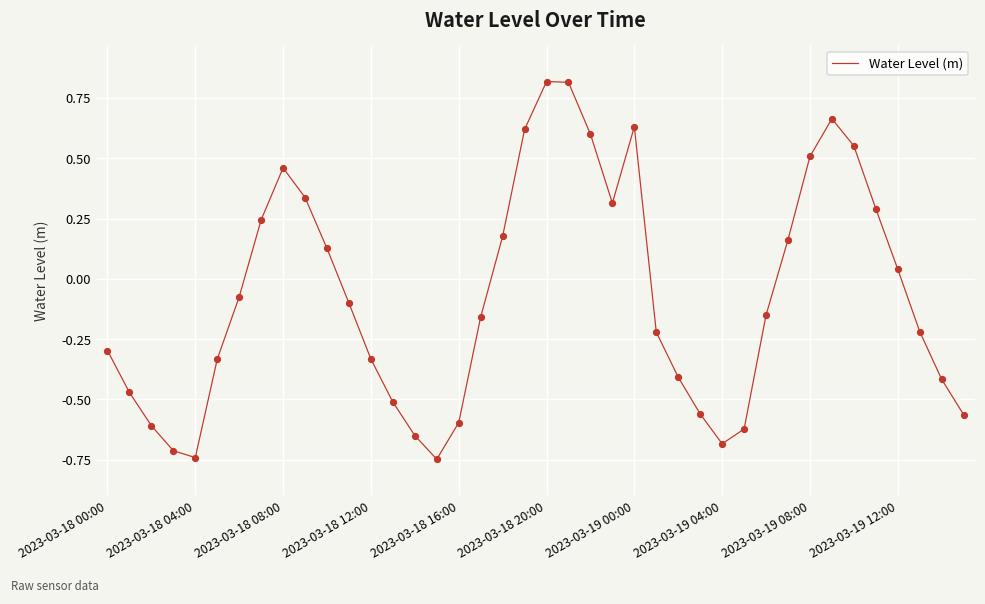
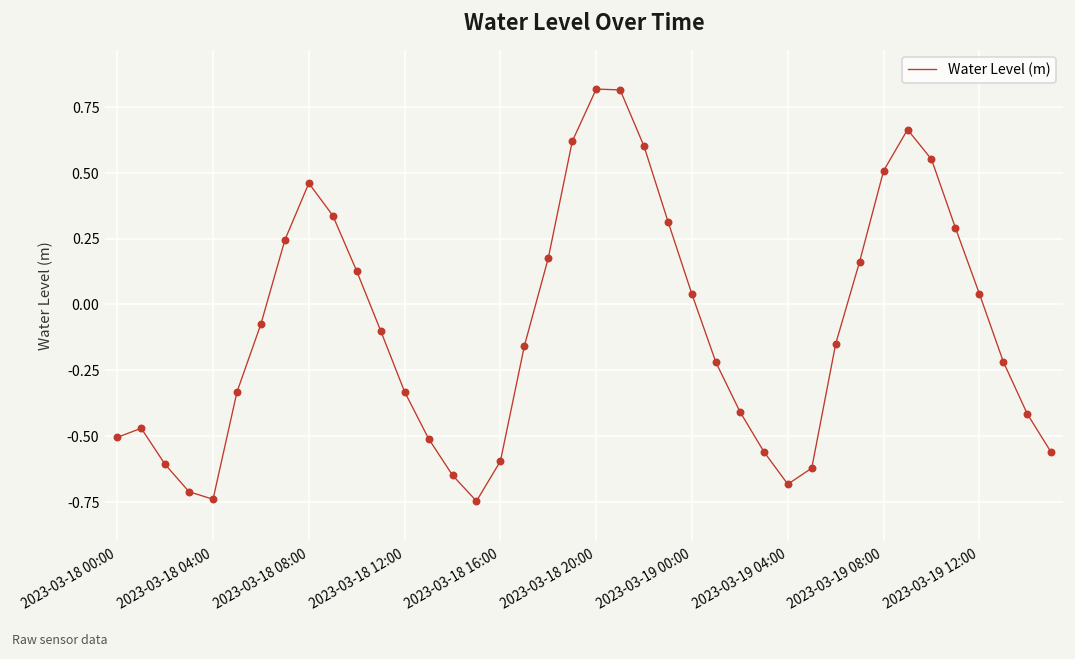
  {
-   "2023-03-18 00:00": -0.30,
+   "2023-03-18 00:00": -0.51,
    "2023-03-18 04:00": -0.74,
    "2023-03-18 08:00": 0.46,
    "2023-03-18 12:00": -0.33,
    "2023-03-18 16:00": -0.60,
    "2023-03-18 20:00": 0.82,
-   "2023-03-19 00:00": 0.63,
+   "2023-03-19 00:00": 0.04,
    "2023-03-19 04:00": -0.68,
    "2023-03-19 08:00": 0.51,
    "2023-03-19 12:00": 0.04
  }
